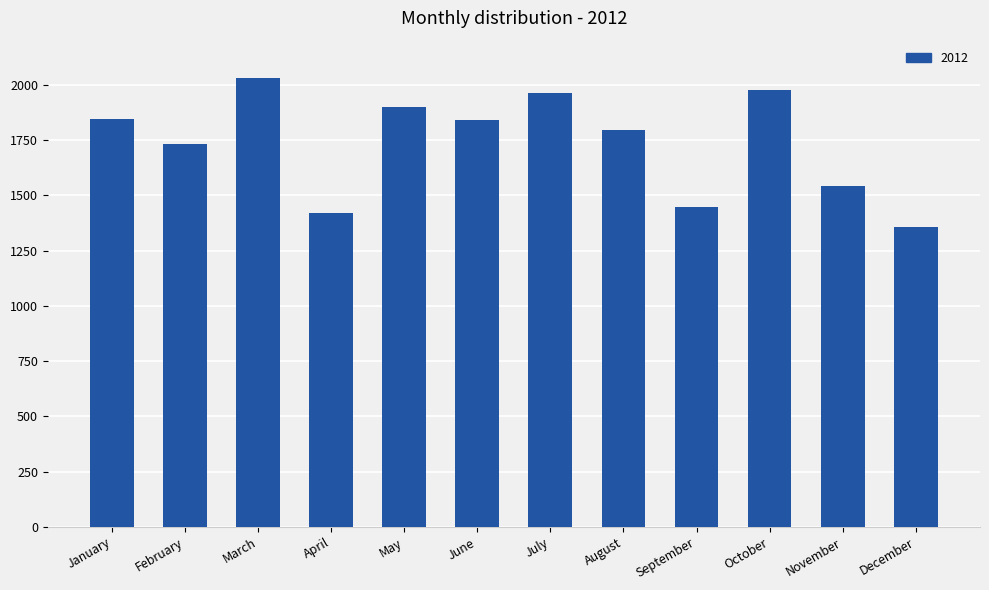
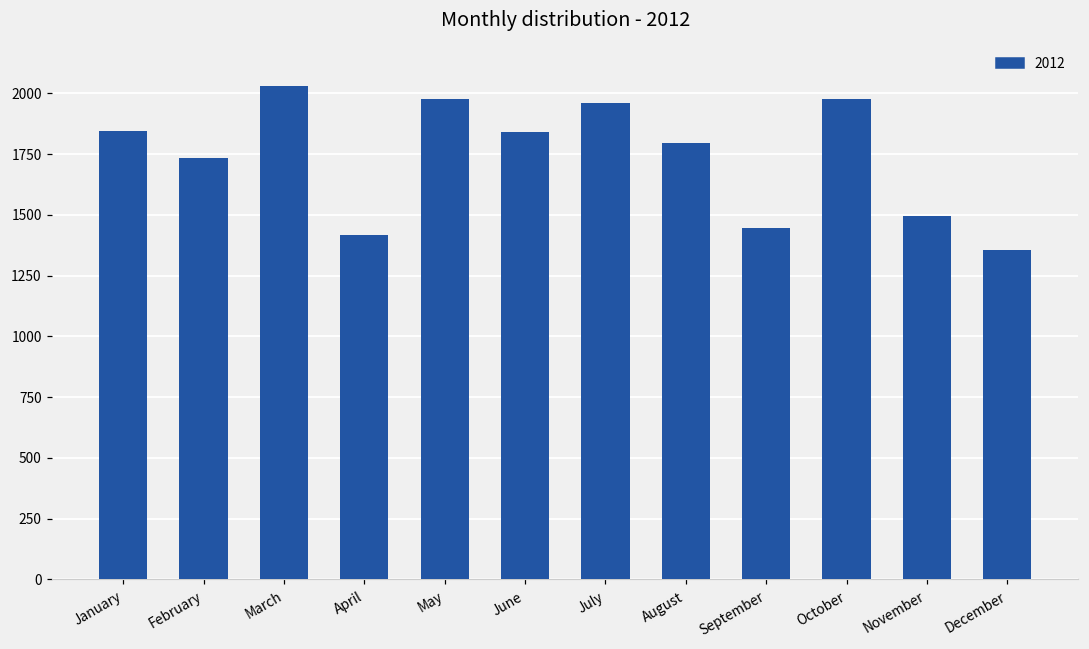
  {
    "January": 1850,
    "February": 1730,
    "March": 2030,
    "April": 1420,
-   "May": 1900,
+   "May": 1980,
    "June": 1840,
    "July": 1960,
    "August": 1800,
    "September": 1450,
    "October": 1980,
-   "November": 1540,
+   "November": 1500,
    "December": 1360
  }
